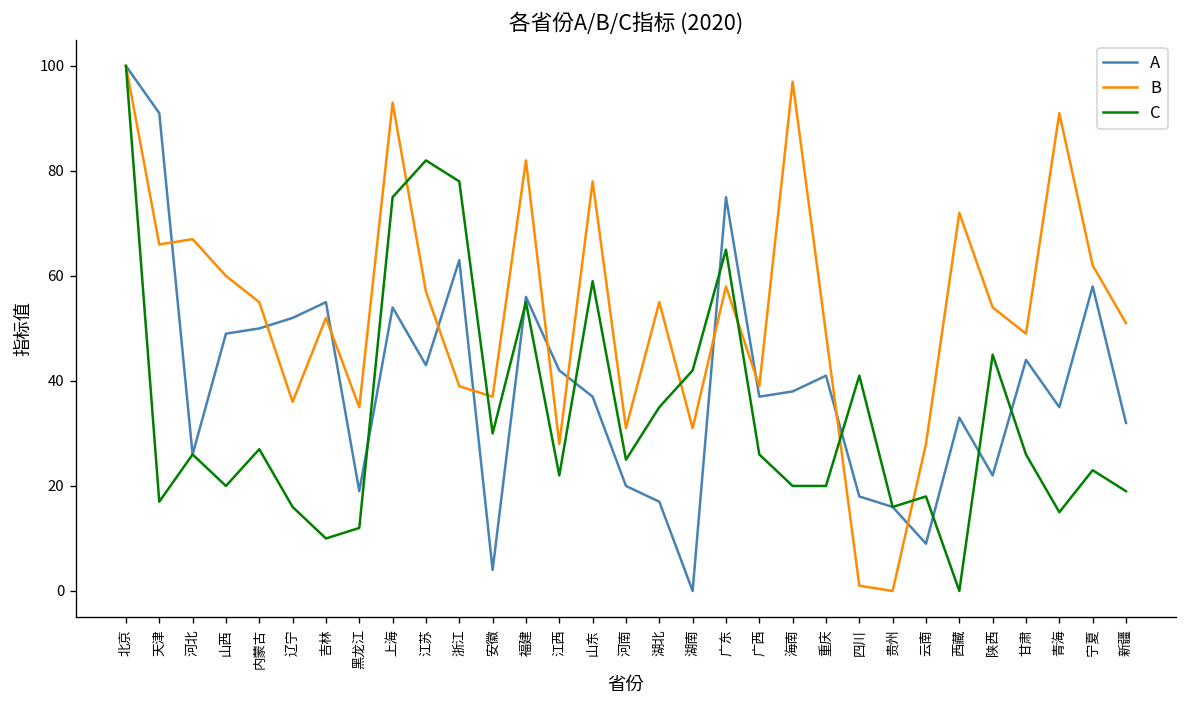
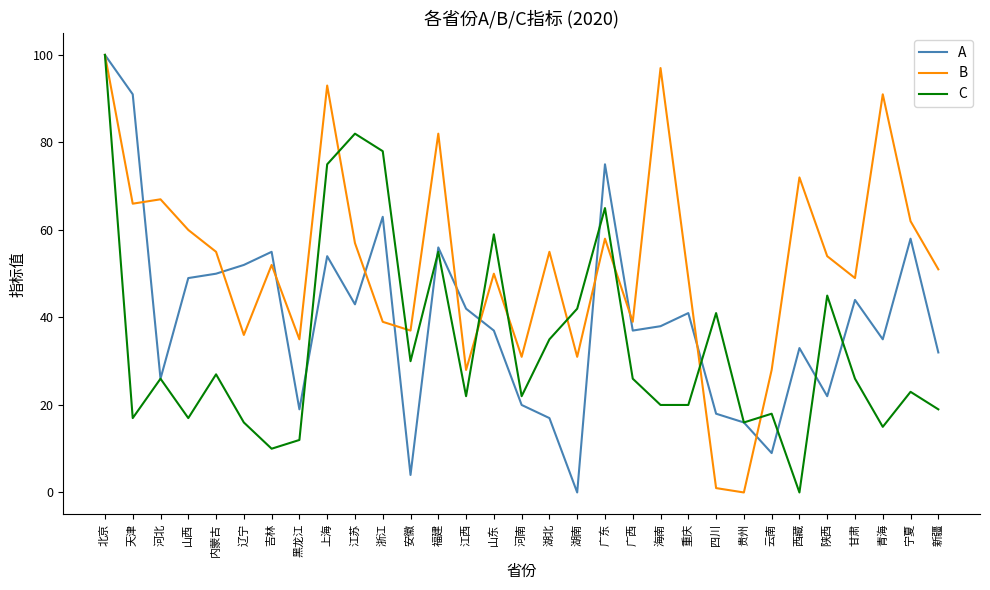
  {
    "A": {
      "天津": 91,
      "山西": 49,
      "内蒙古": 50,
      "辽宁": 52,
      "吉林": 55,
      "黑龙江": 19,
      "上海": 54,
      "江苏": 43,
      "浙江": 63,
      "安徽": 4,
      "福建": 56,
      "江西": 42,
      "山东": 37,
      "河南": 20,
      "湖北": 17,
      "湖南": 0,
      "广东": 75,
      "广西": 37,
      "海南": 38,
      "重庆": 41,
      "四川": 18,
      "云南": 9,
      "西藏": 33,
      "陕西": 22,
      "甘肃": 44,
      "青海": 35,
      "宁夏": 58,
      "新疆": 32
    },
    "B": {
      "天津": 66,
      "河北": 67,
      "山西": 60,
      "内蒙古": 55,
      "辽宁": 36,
      "吉林": 52,
      "黑龙江": 35,
      "上海": 93,
      "江苏": 57,
      "浙江": 39,
      "安徽": 37,
      "福建": 82,
      "江西": 28,
-     "山东": 78,
+     "山东": 50,
      "河南": 31,
      "湖北": 55,
      "湖南": 31,
      "广东": 58,
      "广西": 39,
      "海南": 97,
      "重庆": 49,
      "四川": 1,
      "贵州": 0,
      "云南": 28,
      "西藏": 72,
      "陕西": 54,
      "甘肃": 49,
      "青海": 91,
      "宁夏": 62,
      "新疆": 51
    },
    "C": {
      "天津": 17,
-     "山西": 20,
+     "山西": 17,
      "内蒙古": 27,
      "辽宁": 16,
      "吉林": 10,
      "黑龙江": 12,
      "上海": 75,
      "江苏": 82,
      "浙江": 78,
      "安徽": 30,
      "福建": 55,
      "江西": 22,
      "山东": 59,
-     "河南": 25,
+     "河南": 22,
      "湖北": 35,
      "湖南": 42,
      "广东": 65,
      "广西": 26,
      "海南": 20,
      "重庆": 20,
      "四川": 41,
      "云南": 18,
      "西藏": 0,
      "陕西": 45,
      "甘肃": 26,
      "青海": 15,
      "宁夏": 23,
      "新疆": 19
    }
  }
